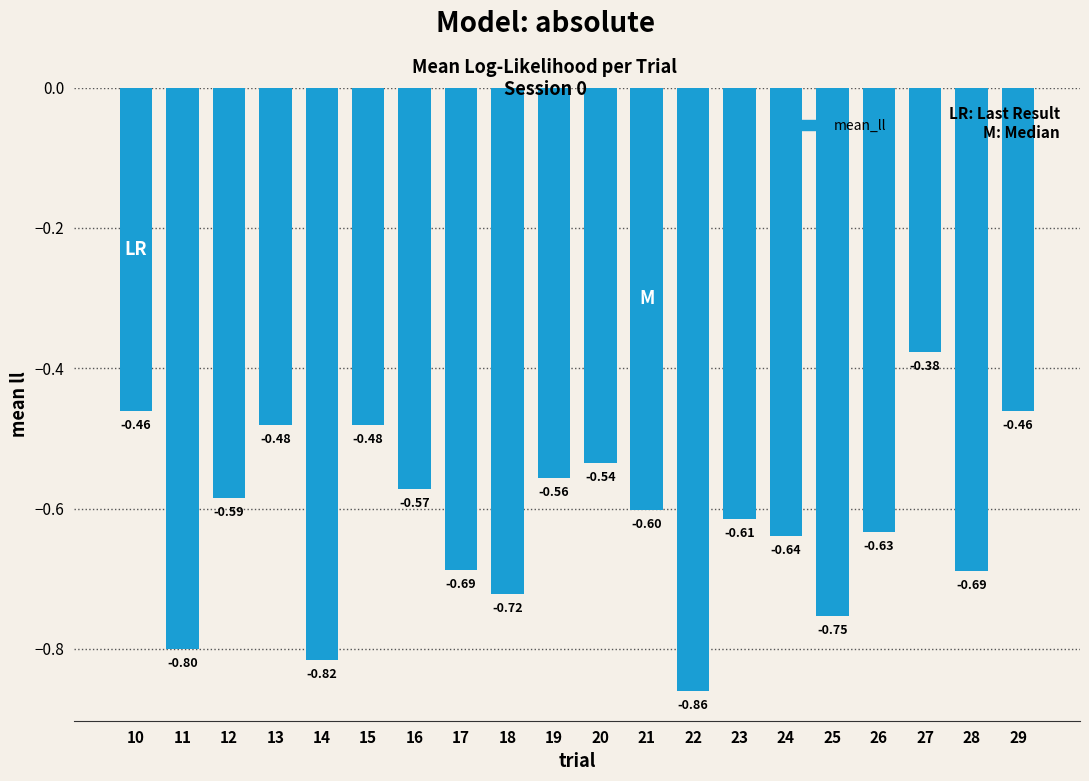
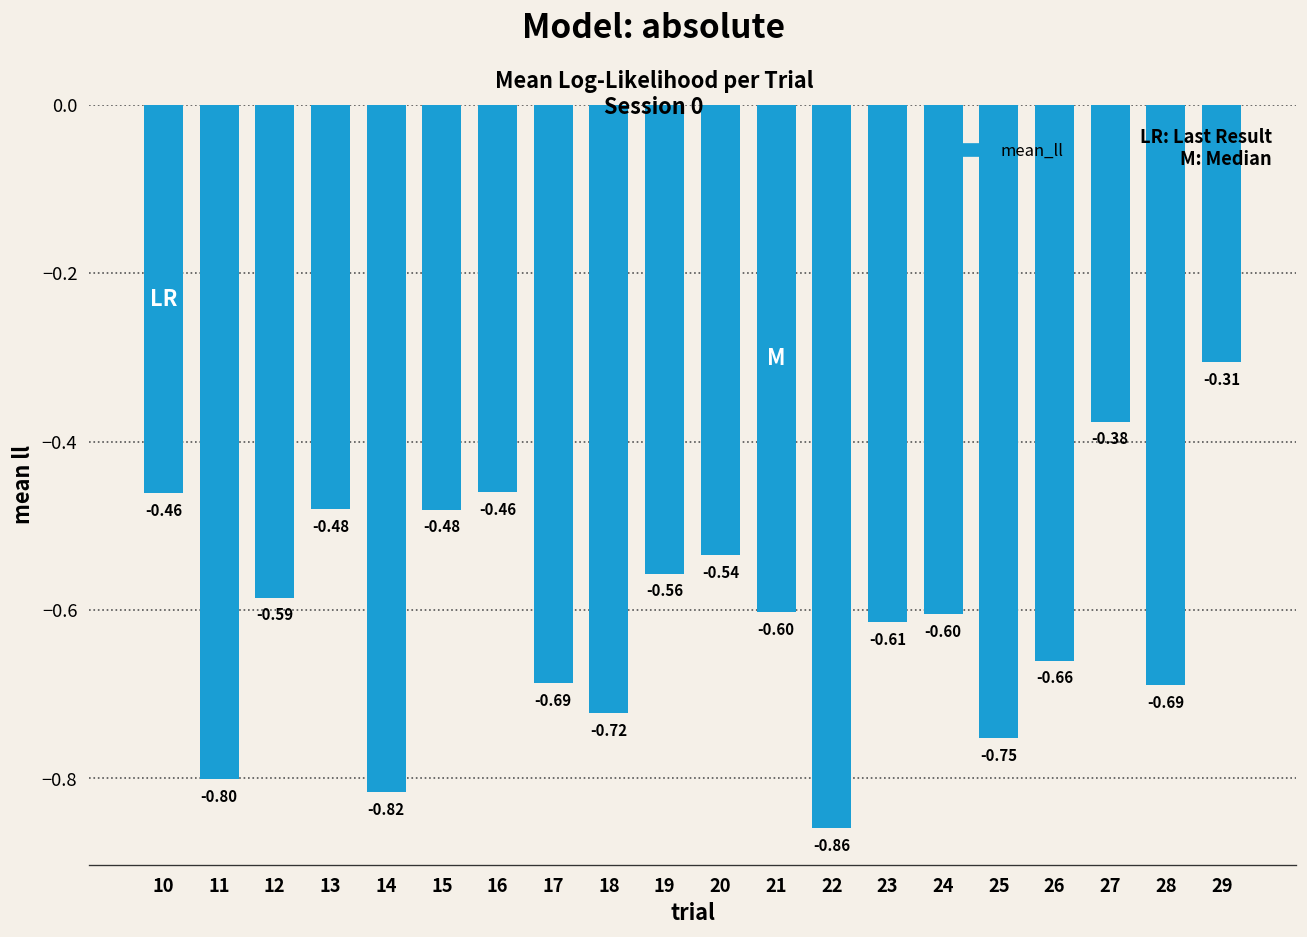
  {
    "10": -0.46,
    "11": -0.80,
    "12": -0.59,
    "13": -0.48,
    "14": -0.82,
    "15": -0.48,
-   "16": -0.57,
+   "16": -0.46,
    "17": -0.69,
    "18": -0.72,
    "19": -0.56,
    "20": -0.54,
    "21": -0.60,
    "22": -0.86,
    "23": -0.61,
-   "24": -0.64,
+   "24": -0.60,
    "25": -0.75,
-   "26": -0.63,
+   "26": -0.66,
    "27": -0.38,
    "28": -0.69,
-   "29": -0.46
+   "29": -0.31
  }
